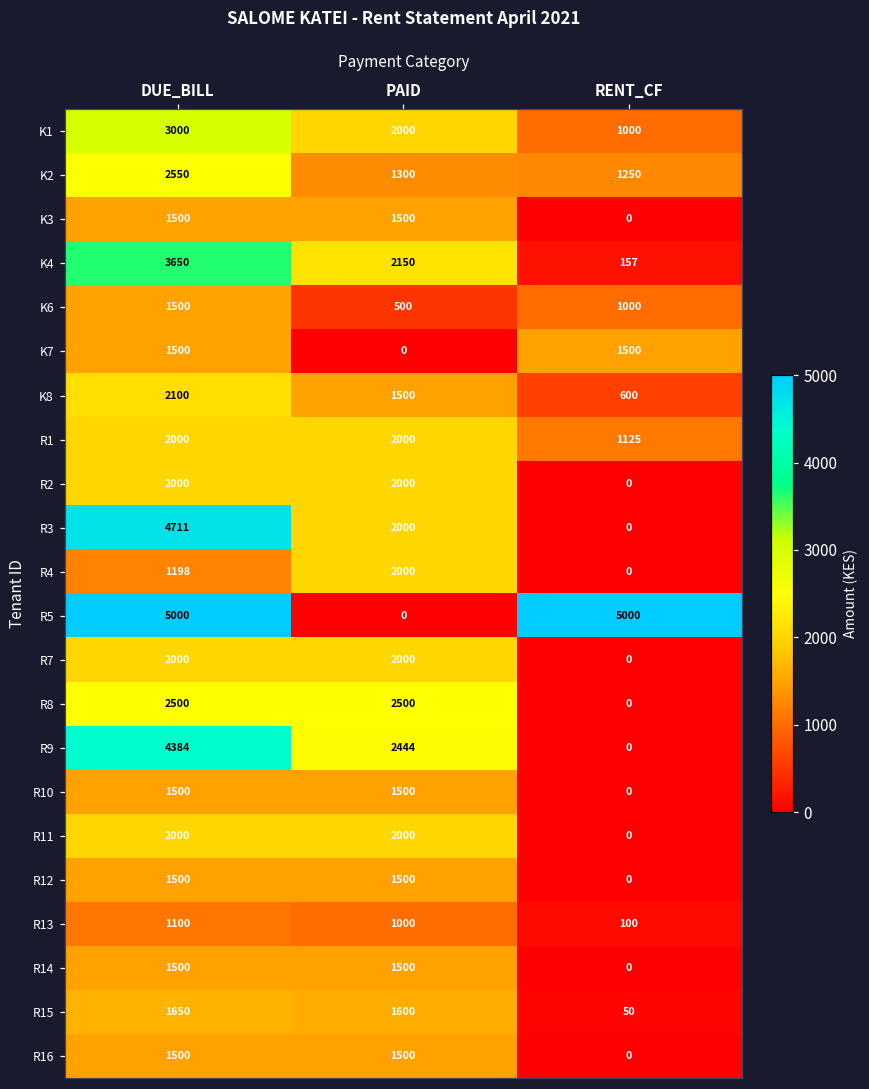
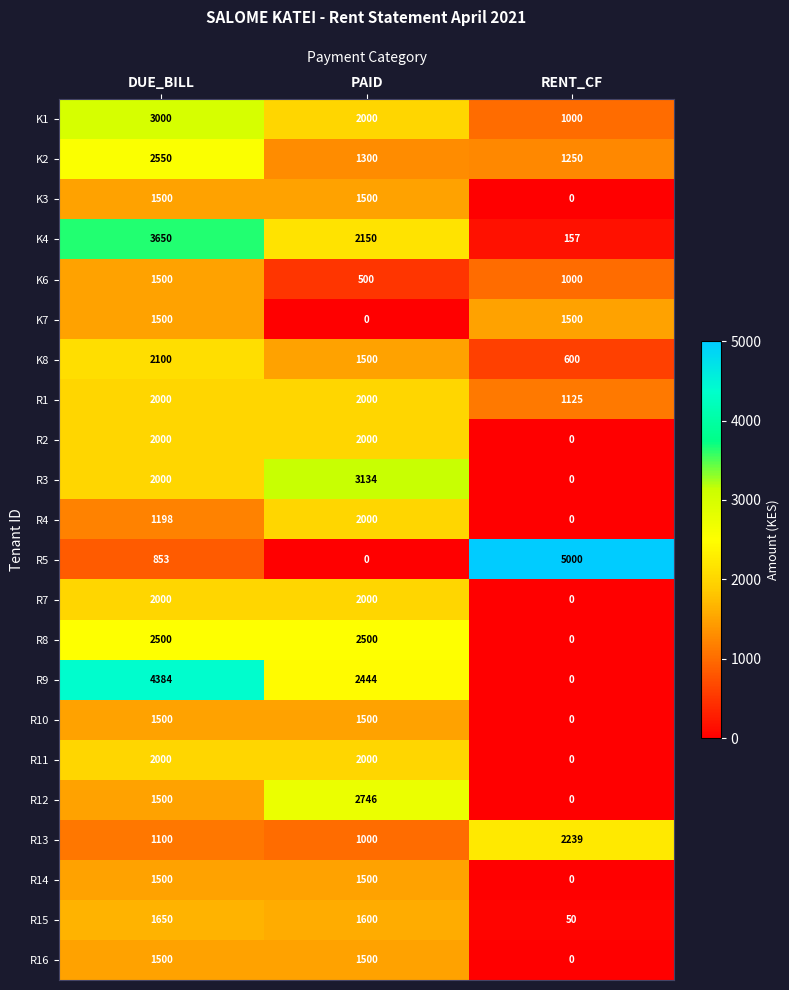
  {
    "K1": {
      "DUE_BILL": 3000,
      "PAID": 2000,
      "RENT_CF": 1000
    },
    "K2": {
      "DUE_BILL": 2550,
      "PAID": 1300,
      "RENT_CF": 1250
    },
    "K3": {
      "DUE_BILL": 1500,
      "PAID": 1500,
      "RENT_CF": 0
    },
    "K4": {
      "DUE_BILL": 3650,
      "PAID": 2150,
      "RENT_CF": 157
    },
    "K6": {
      "DUE_BILL": 1500,
      "PAID": 500,
      "RENT_CF": 1000
    },
    "K7": {
      "DUE_BILL": 1500,
      "PAID": 0,
      "RENT_CF": 1500
    },
    "K8": {
      "DUE_BILL": 2100,
      "PAID": 1500,
      "RENT_CF": 600
    },
    "R1": {
      "DUE_BILL": 2000,
      "PAID": 2000,
      "RENT_CF": 1125
    },
    "R2": {
      "DUE_BILL": 2000,
      "PAID": 2000,
      "RENT_CF": 0
    },
    "R3": {
-     "DUE_BILL": 4711,
-     "PAID": 2000,
+     "DUE_BILL": 2000,
+     "PAID": 3134,
      "RENT_CF": 0
    },
    "R4": {
      "DUE_BILL": 1198,
      "PAID": 2000,
      "RENT_CF": 0
    },
    "R5": {
-     "DUE_BILL": 5000,
+     "DUE_BILL": 853,
      "PAID": 0,
      "RENT_CF": 5000
    },
    "R7": {
      "DUE_BILL": 2000,
      "PAID": 2000,
      "RENT_CF": 0
    },
    "R8": {
      "DUE_BILL": 2500,
      "PAID": 2500,
      "RENT_CF": 0
    },
    "R9": {
      "DUE_BILL": 4384,
      "PAID": 2444,
      "RENT_CF": 0
    },
    "R10": {
      "DUE_BILL": 1500,
      "PAID": 1500,
      "RENT_CF": 0
    },
    "R11": {
      "DUE_BILL": 2000,
      "PAID": 2000,
      "RENT_CF": 0
    },
    "R12": {
      "DUE_BILL": 1500,
-     "PAID": 1500,
+     "PAID": 2746,
      "RENT_CF": 0
    },
    "R13": {
      "DUE_BILL": 1100,
      "PAID": 1000,
-     "RENT_CF": 100
+     "RENT_CF": 2239
    },
    "R14": {
      "DUE_BILL": 1500,
      "PAID": 1500,
      "RENT_CF": 0
    },
    "R15": {
      "DUE_BILL": 1650,
      "PAID": 1600,
      "RENT_CF": 50
    },
    "R16": {
      "DUE_BILL": 1500,
      "PAID": 1500,
      "RENT_CF": 0
    }
  }
